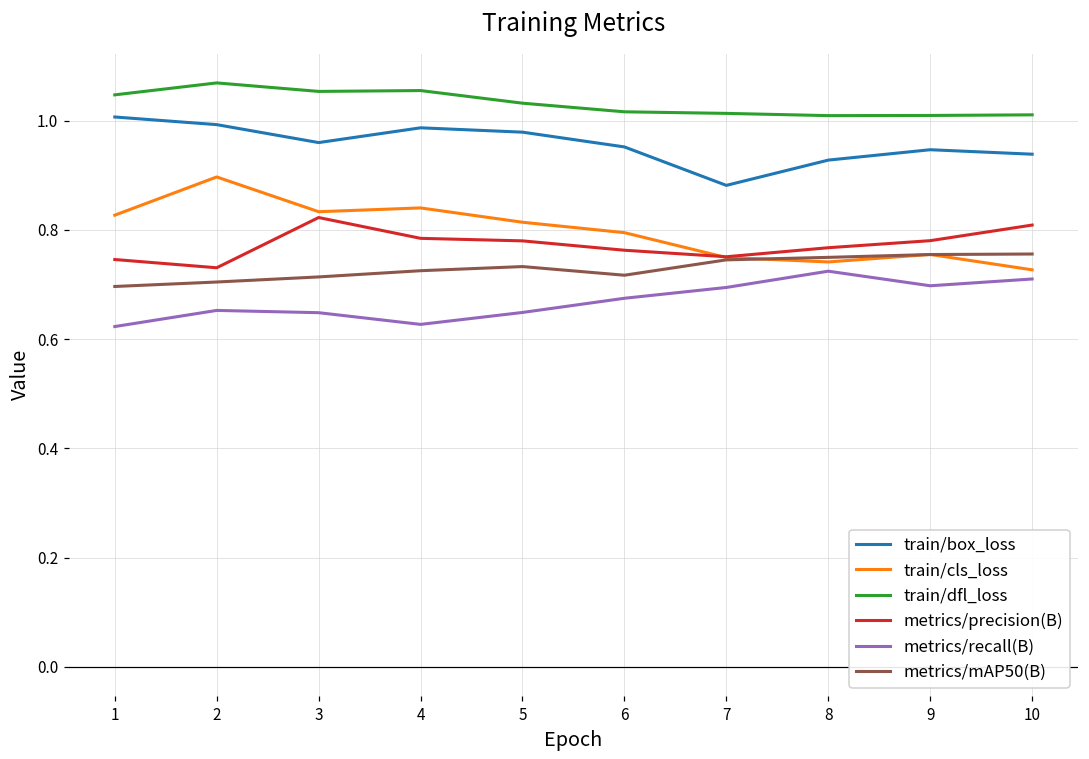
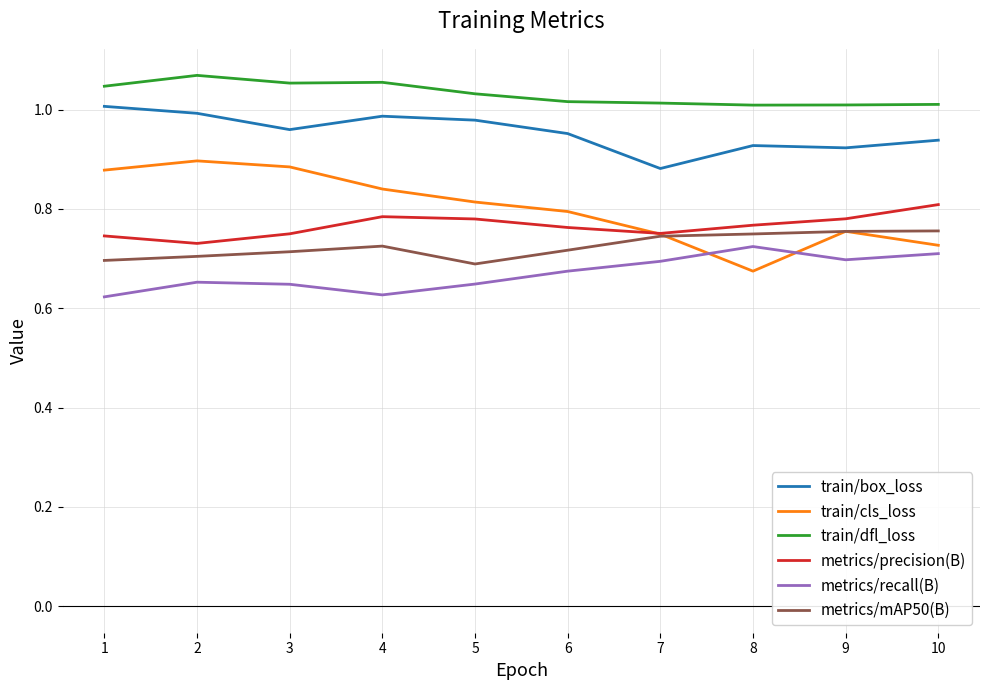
  {
    "train/box_loss": {
      "1": 1.01,
      "2": 0.99,
      "3": 0.96,
      "4": 0.99,
      "5": 0.98,
      "6": 0.95,
      "7": 0.88,
      "8": 0.93,
-     "9": 0.95,
+     "9": 0.92,
      "10": 0.94
    },
    "train/cls_loss": {
-     "1": 0.83,
+     "1": 0.88,
      "2": 0.90,
-     "3": 0.83,
+     "3": 0.88,
      "4": 0.84,
      "5": 0.81,
      "6": 0.79,
-     "8": 0.74,
+     "8": 0.67,
      "10": 0.73
    },
    "train/dfl_loss": {
      "1": 1.05,
      "2": 1.07,
      "3": 1.05,
      "4": 1.05,
      "5": 1.03,
      "6": 1.02,
      "7": 1.01,
      "8": 1.01,
      "9": 1.01,
      "10": 1.01
    },
    "metrics/precision(B)": {
      "1": 0.75,
      "2": 0.73,
-     "3": 0.82,
+     "3": 0.75,
      "4": 0.78,
      "5": 0.78,
      "6": 0.76,
      "8": 0.77,
      "9": 0.78,
      "10": 0.81
    },
    "metrics/recall(B)": {
      "1": 0.62,
      "2": 0.65,
      "3": 0.65,
      "4": 0.63,
      "5": 0.65,
      "6": 0.67,
      "7": 0.69,
      "8": 0.72,
      "9": 0.70,
      "10": 0.71
    },
    "metrics/mAP50(B)": {
      "1": 0.70,
      "2": 0.70,
      "3": 0.71,
      "4": 0.73,
-     "5": 0.73,
+     "5": 0.69,
      "6": 0.72,
      "8": 0.75,
      "10": 0.76
    }
  }
